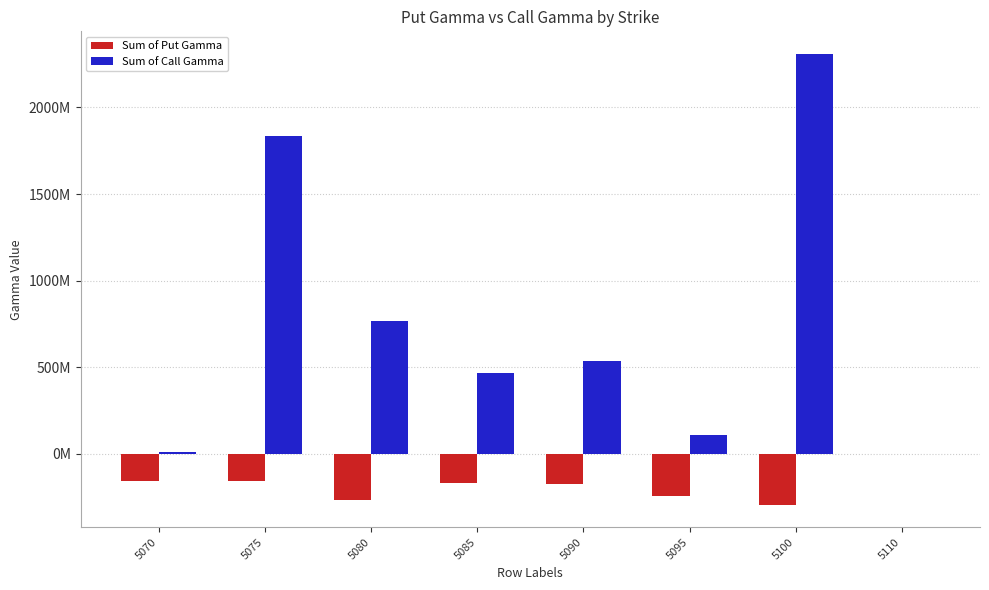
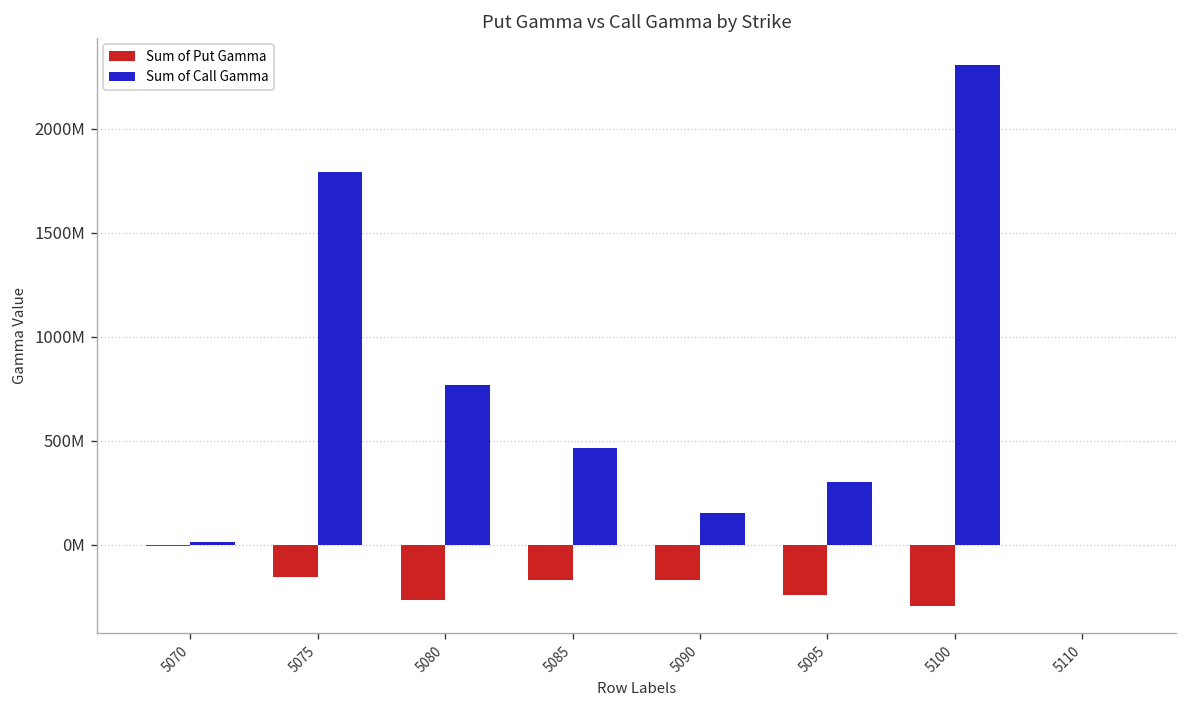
  {
    "Sum of Put Gamma": {
-     "5070": -160000000,
+     "5070": -10000000,
      "5075": -160000000,
      "5080": -260000000,
      "5085": -170000000,
      "5090": -170000000,
      "5095": -240000000,
      "5100": -290000000,
      "5110": 0
    },
    "Sum of Call Gamma": {
-     "5075": 1840000000,
+     "5075": 1790000000,
      "5080": 770000000,
      "5085": 470000000,
-     "5090": 530000000,
-     "5095": 110000000,
+     "5090": 150000000,
+     "5095": 300000000,
      "5100": 2310000000,
      "5110": 0
    }
  }
